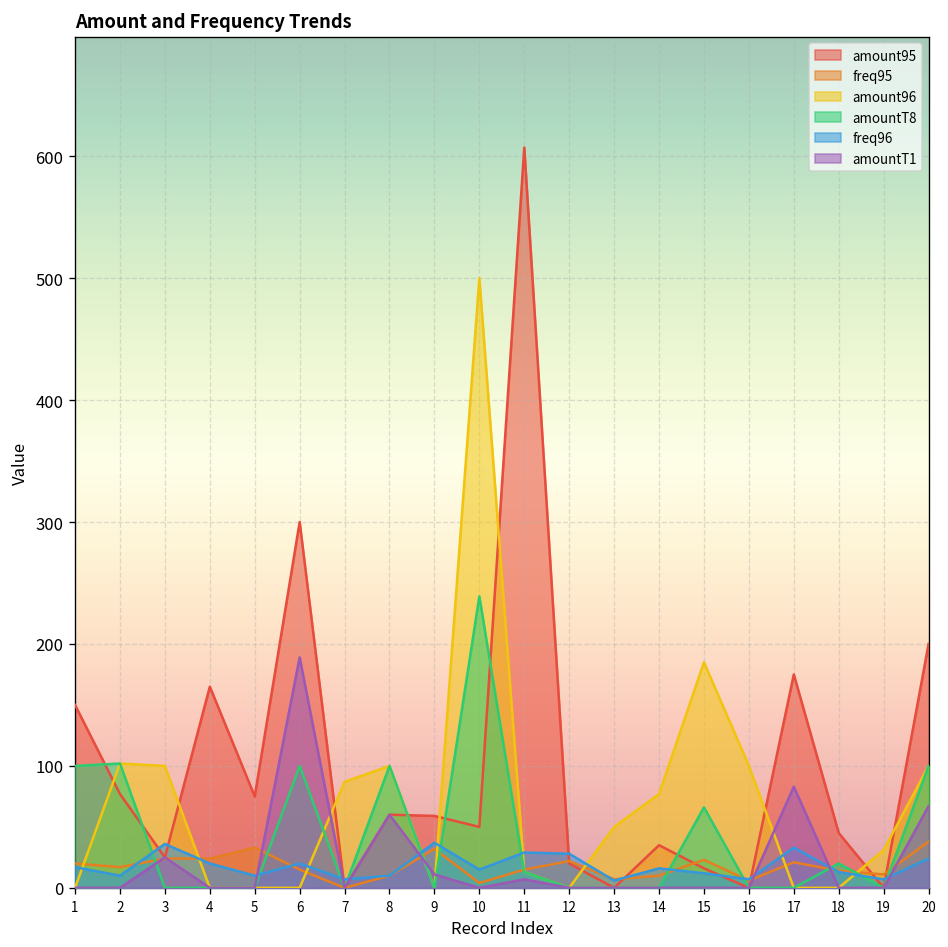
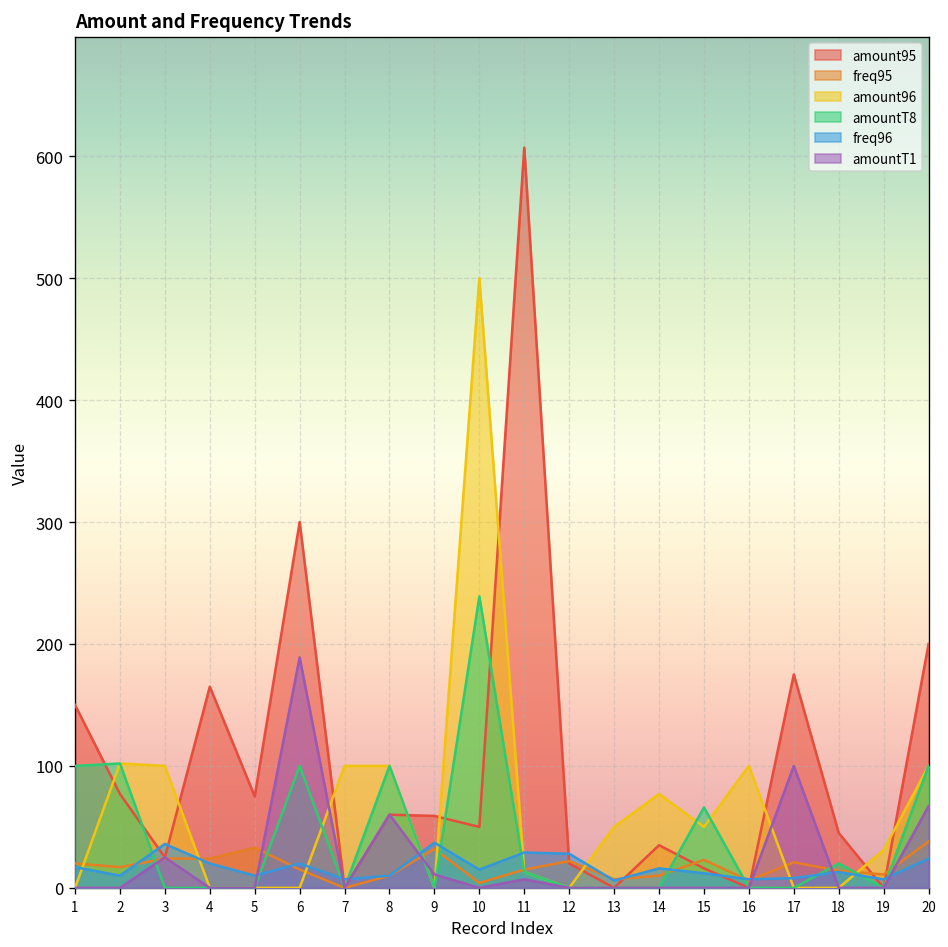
  {
    "amount96": {
      "3": 100,
      "6": 0,
-     "7": 87,
+     "7": 100,
      "10": 500,
      "13": 50,
      "14": 77,
-     "15": 185,
+     "15": 50,
      "16": 100,
      "19": 31
    },
    "amountT8": {
      "1": 100,
      "3": 0,
      "6": 100,
      "10": 239,
      "15": 66,
      "18": 20
    },
    "freq96": {
      "1": 17,
      "2": 10,
      "3": 36,
      "4": 20,
      "5": 10,
      "6": 20,
      "7": 7,
      "9": 37,
      "10": 15,
      "11": 29,
      "12": 28,
      "14": 16,
      "15": 12,
-     "17": 33,
+     "17": 8,
      "19": 7,
      "20": 24
    },
    "amountT1": {
      "2": 0,
      "6": 189,
      "9": 11,
      "10": 0,
      "11": 7,
      "15": 0,
-     "17": 83,
+     "17": 100,
      "20": 67
    }
  }
